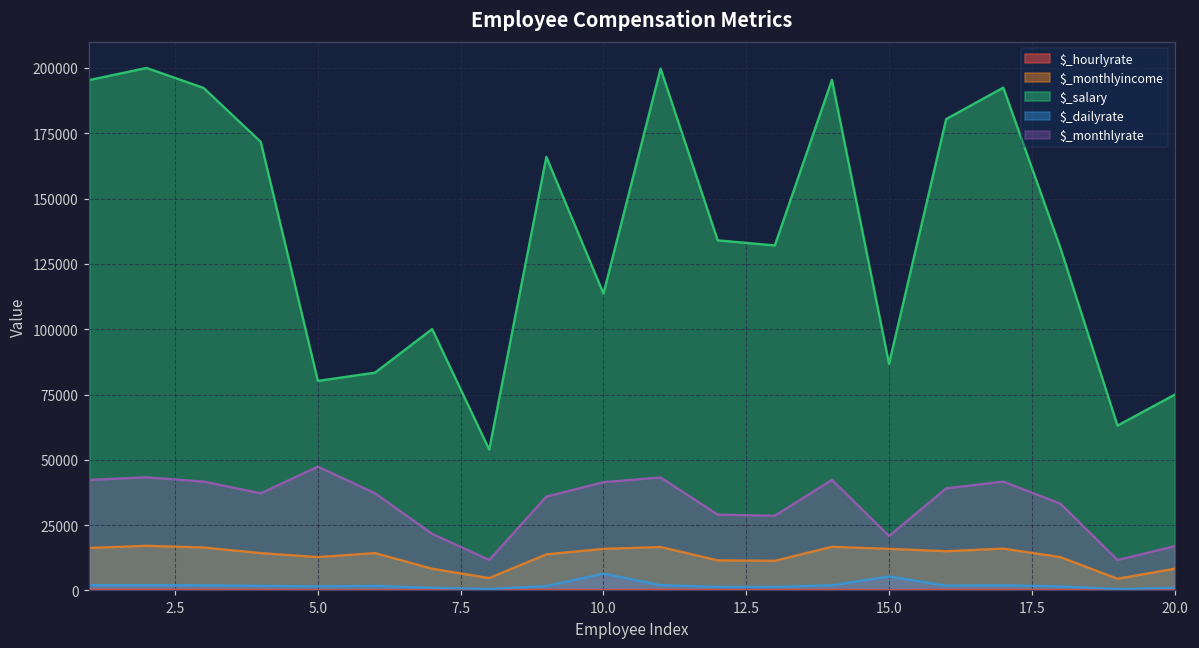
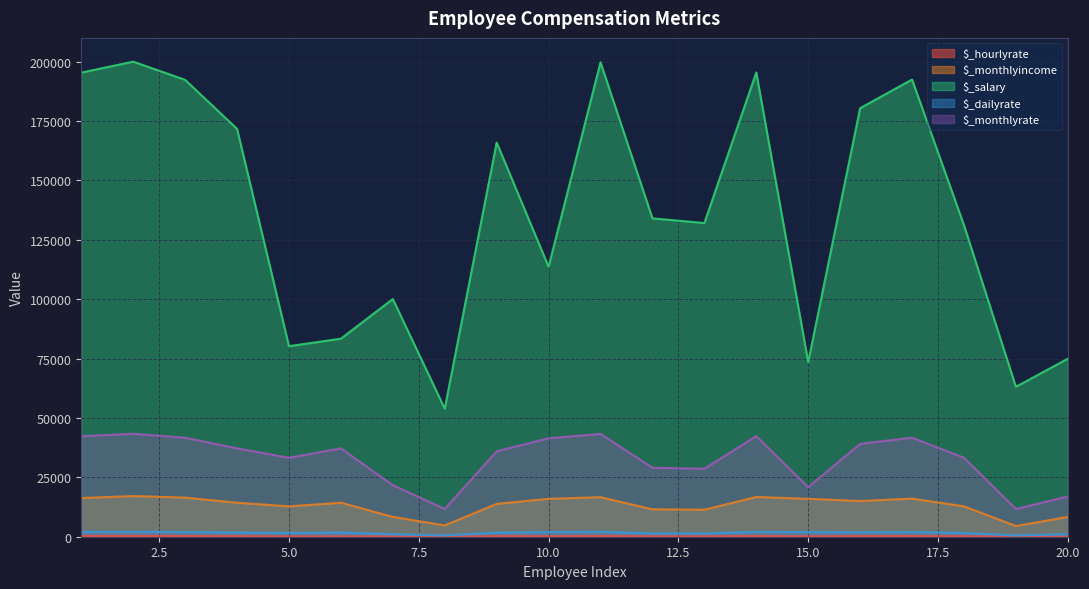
  {
    "$_salary": {
      "5.0": 80000,
      "10.0": 114000,
-     "15.0": 87000,
+     "15.0": 74000,
      "20.0": 75000
    },
    "$_dailyrate": {
      "5.0": 2000,
-     "10.0": 6000,
-     "15.0": 5000
+     "10.0": 2000,
+     "15.0": 2000
    },
    "$_monthlyrate": {
-     "5.0": 47000,
+     "5.0": 33000,
      "10.0": 41000,
      "15.0": 21000,
      "20.0": 17000
    }
  }
